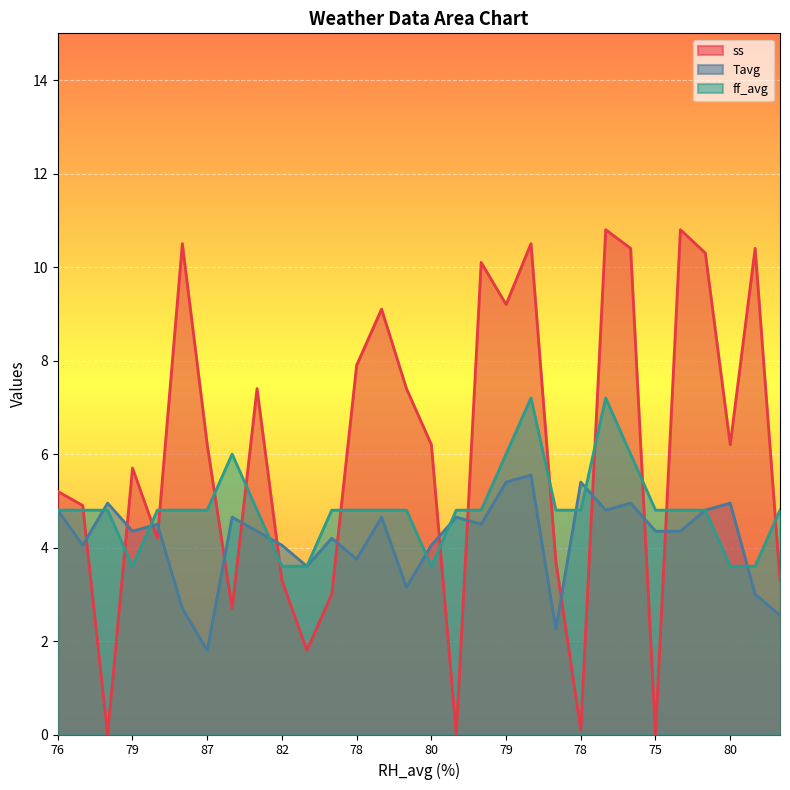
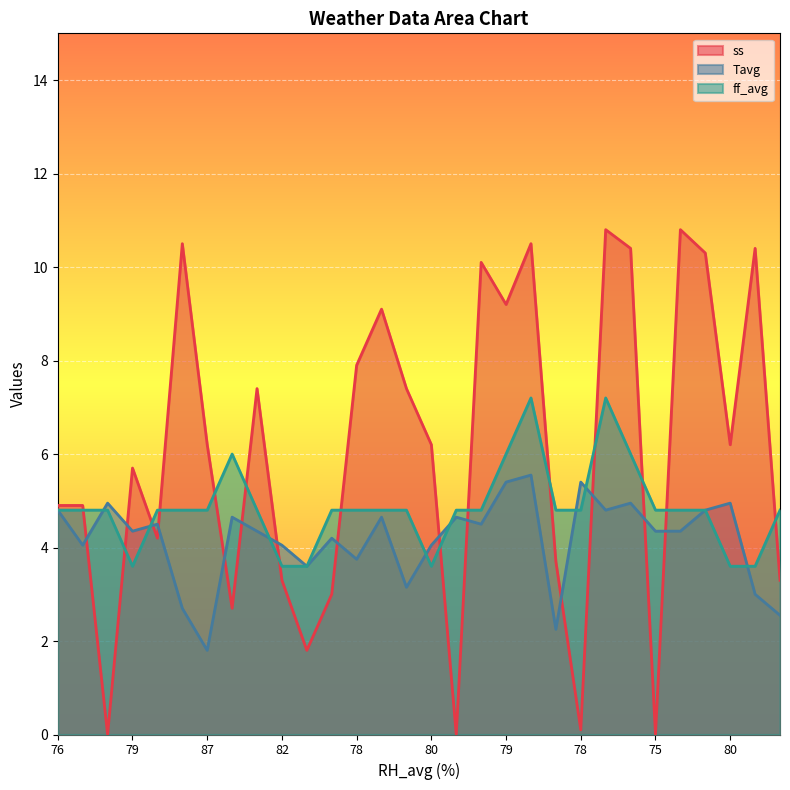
  {
    "ss": {
-     "76": 5.2,
+     "76": 4.9,
      "87": 6.2,
      "82": 3.3,
      "75": 0.0
    }
  }
